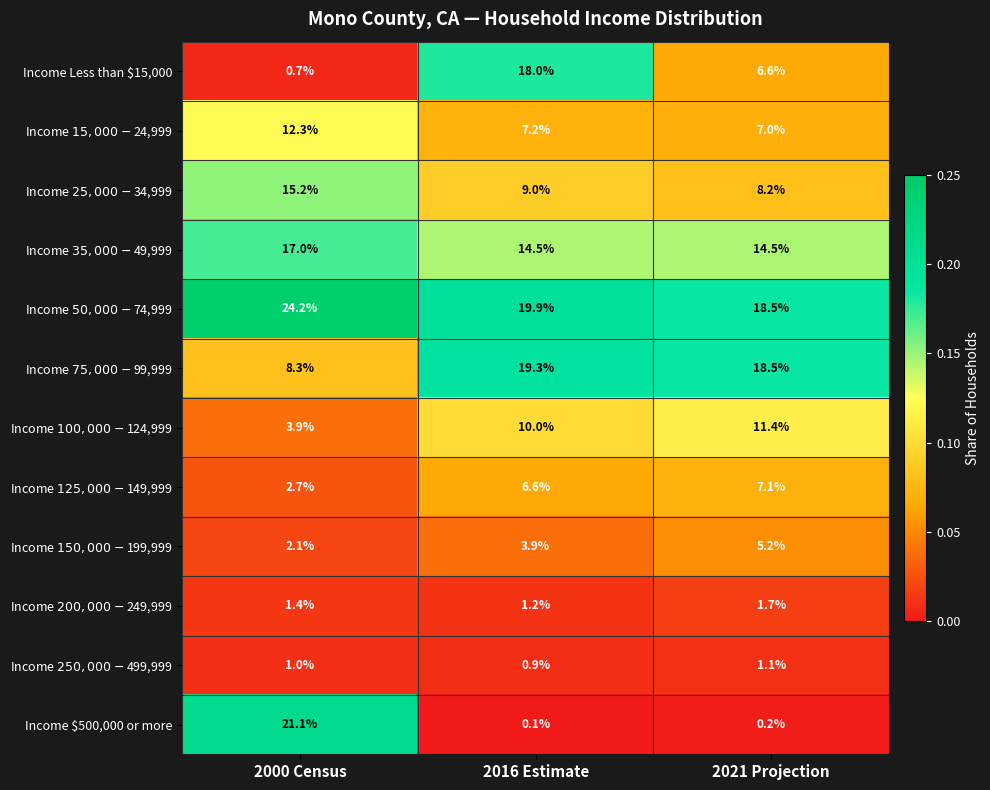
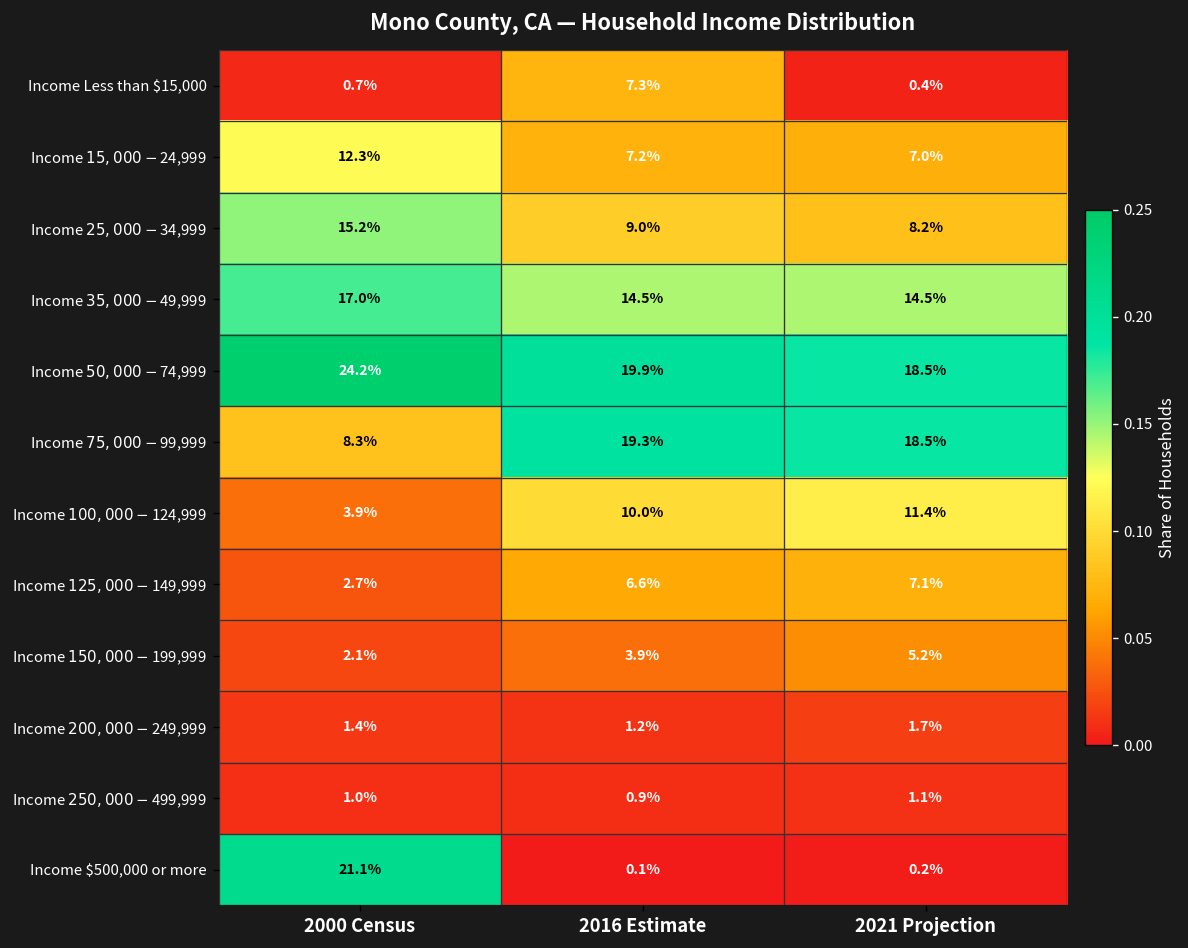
  {
    "Income Less than $15,000": {
      "2000 Census": "0.7%",
-     "2016 Estimate": "18.0%",
-     "2021 Projection": "6.6%"
+     "2016 Estimate": "7.3%",
+     "2021 Projection": "0.4%"
    },
    "Income $500,000 or more": {
      "2000 Census": "21.1%",
      "2016 Estimate": "0.1%",
      "2021 Projection": "0.2%"
    }
  }
